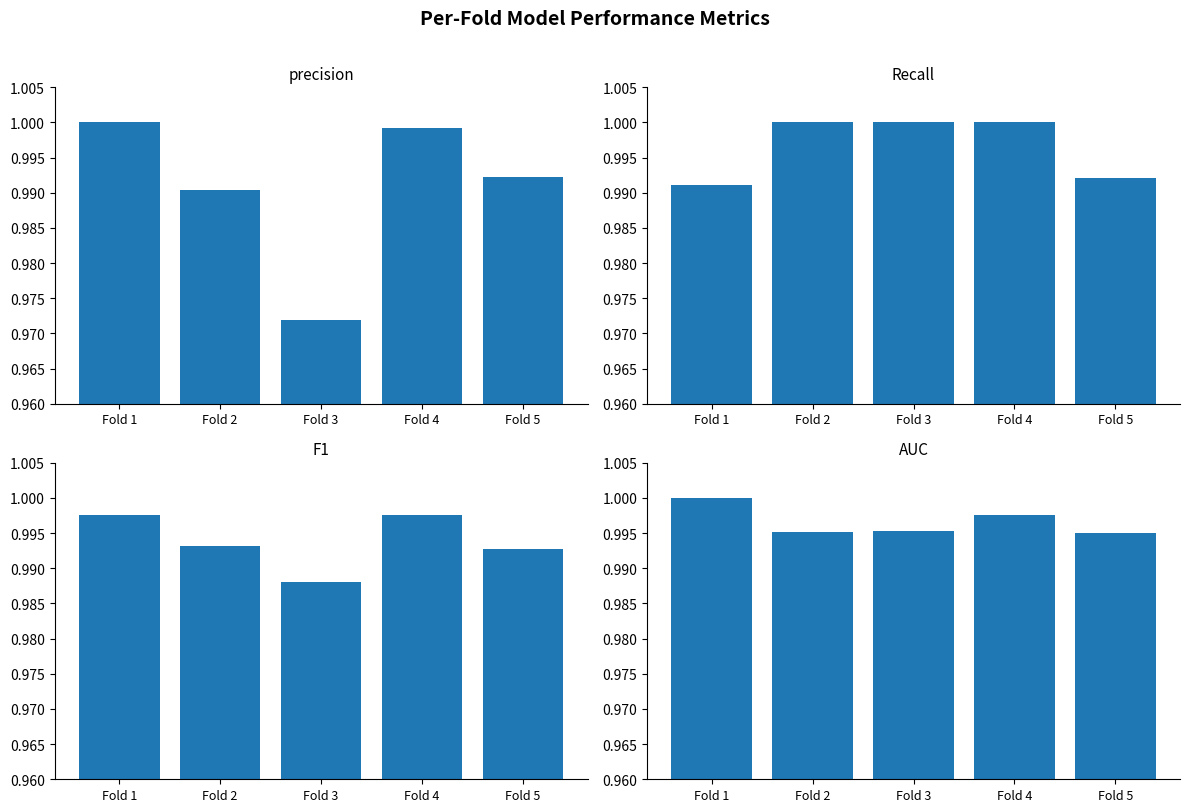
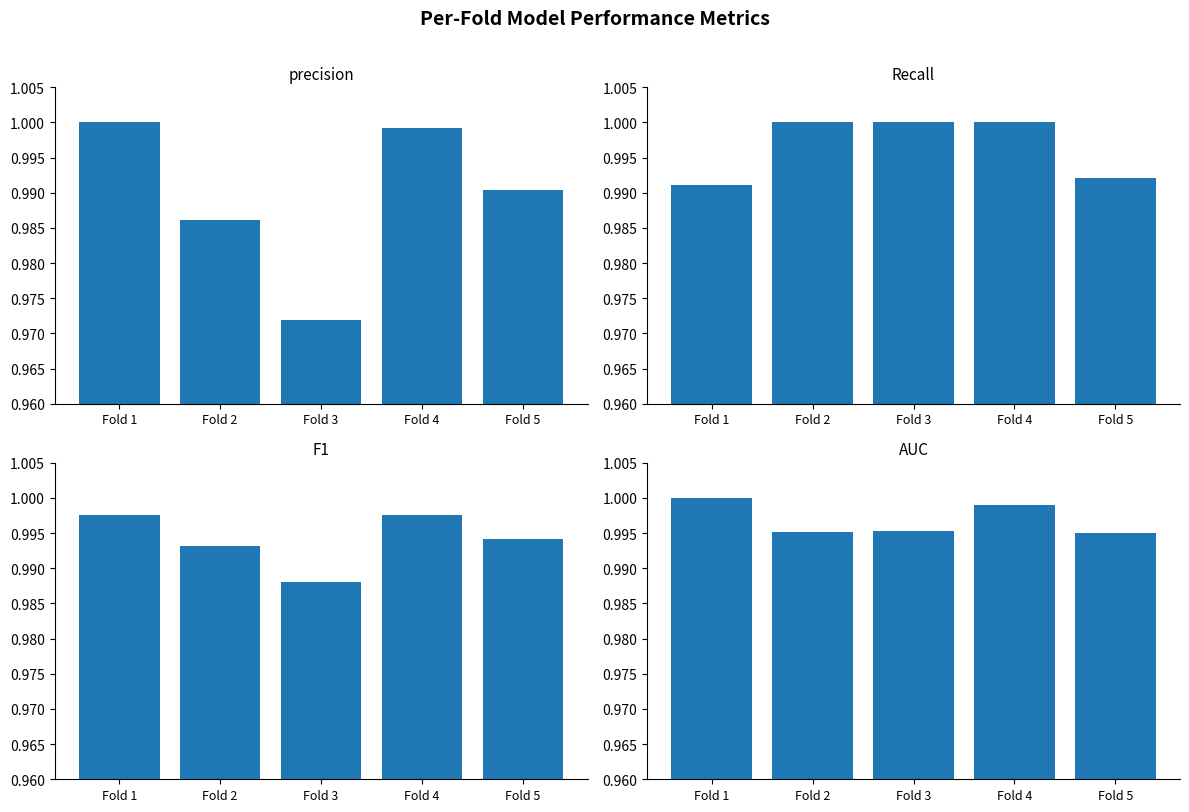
  {
    "precision": {
      "Fold 1": 1.000,
-     "Fold 2": 0.990,
+     "Fold 2": 0.986,
      "Fold 3": 0.972,
      "Fold 4": 0.999,
-     "Fold 5": 0.992
+     "Fold 5": 0.990
    },
    "Recall": {
      "Fold 1": 0.991,
      "Fold 2": 1.000,
      "Fold 3": 1.000,
      "Fold 4": 1.000,
      "Fold 5": 0.992
    },
    "F1": {
      "Fold 1": 0.998,
      "Fold 2": 0.993,
      "Fold 3": 0.988,
      "Fold 4": 0.998,
-     "Fold 5": 0.993
+     "Fold 5": 0.994
    },
    "AUC": {
      "Fold 1": 1.000,
      "Fold 2": 0.995,
      "Fold 3": 0.995,
-     "Fold 4": 0.998,
+     "Fold 4": 0.999,
      "Fold 5": 0.995
    }
  }
